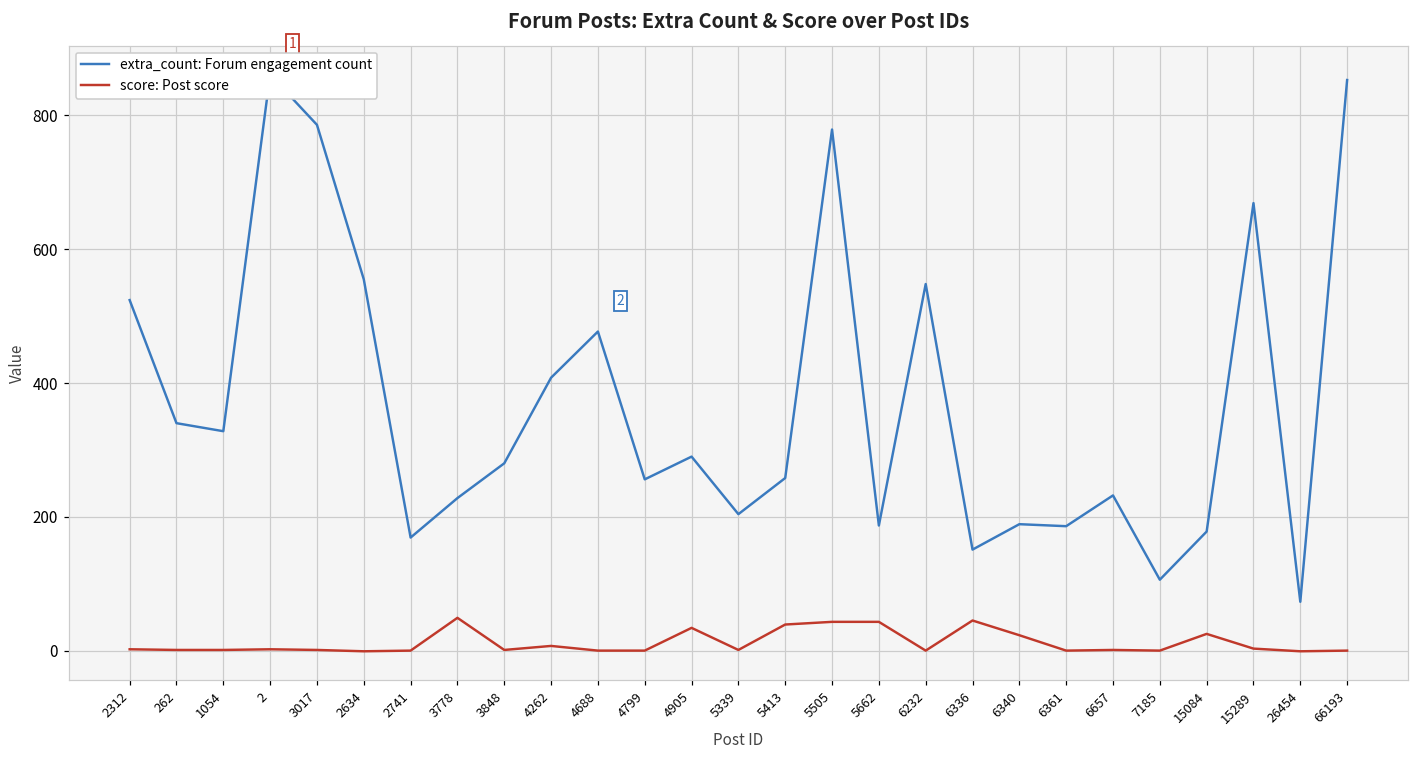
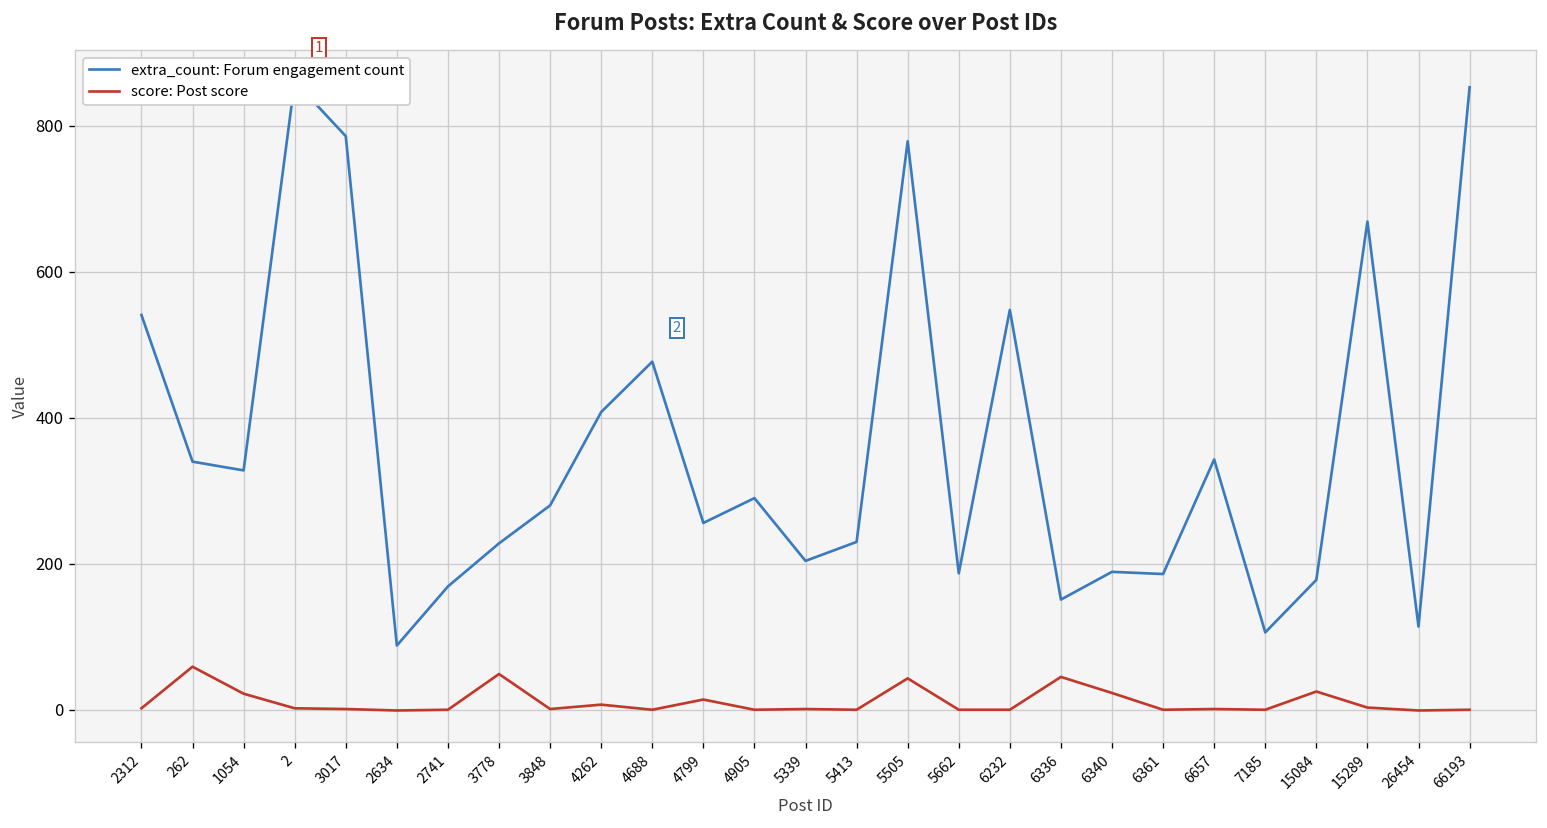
  {
    "extra_count: Forum engagement count": {
-     "2312": 520,
+     "2312": 540,
      "262": 340,
      "1054": 330,
      "3017": 790,
-     "2634": 560,
+     "2634": 90,
      "2741": 170,
      "3778": 230,
      "3848": 280,
      "4262": 410,
      "4688": 480,
      "4799": 260,
      "4905": 290,
      "5339": 200,
-     "5413": 260,
+     "5413": 230,
      "5505": 780,
      "5662": 190,
      "6232": 550,
      "6336": 150,
      "6340": 190,
      "6361": 190,
-     "6657": 230,
+     "6657": 340,
      "7185": 110,
      "15084": 180,
      "15289": 670,
-     "26454": 70,
+     "26454": 110,
      "66193": 850
    },
    "score: Post score": {
      "2312": 0,
-     "262": 0,
-     "1054": 0,
+     "262": 60,
+     "1054": 20,
      "2": 0,
      "3017": 0,
      "2634": 0,
      "2741": 0,
      "3778": 50,
      "3848": 0,
      "4262": 10,
      "4688": 0,
-     "4799": 0,
-     "4905": 30,
+     "4799": 10,
+     "4905": 0,
      "5339": 0,
-     "5413": 40,
+     "5413": 0,
      "5505": 40,
-     "5662": 40,
+     "5662": 0,
      "6232": 0,
      "6336": 50,
      "6340": 20,
      "6361": 0,
      "6657": 0,
      "7185": 0,
      "15084": 30,
      "15289": 0,
      "26454": 0,
      "66193": 0
    }
  }
